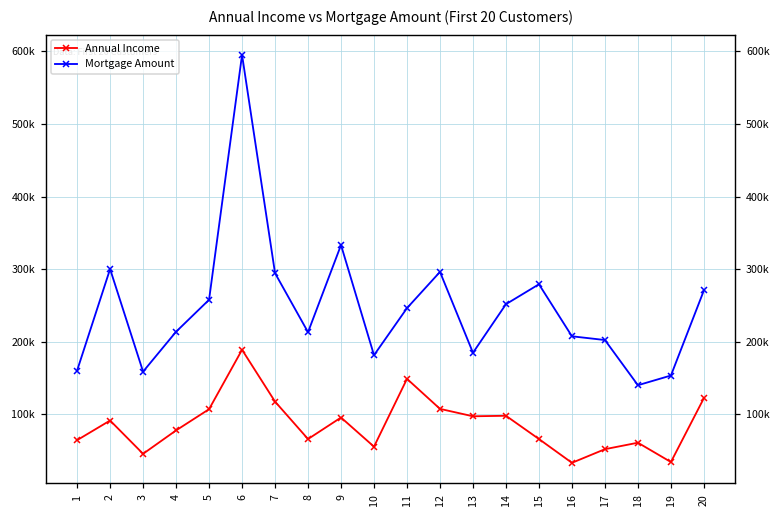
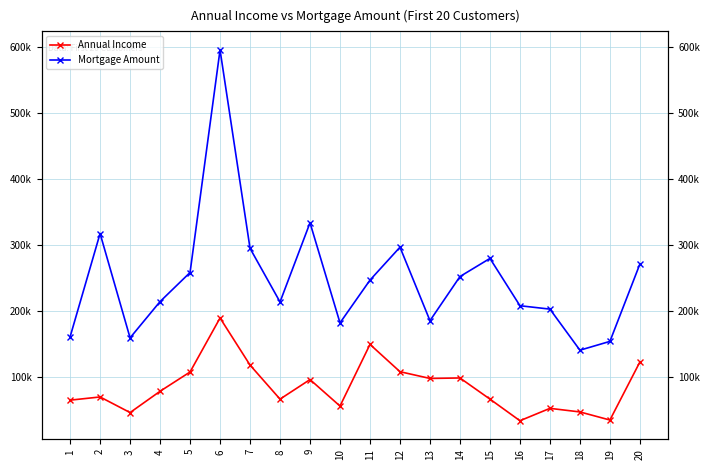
  {
    "Annual Income": {
      "1": 60000,
-     "2": 90000,
+     "2": 70000,
      "3": 50000,
      "4": 80000,
      "5": 110000,
      "6": 190000,
      "7": 120000,
      "8": 70000,
      "9": 100000,
      "10": 60000,
      "11": 150000,
      "12": 110000,
      "13": 100000,
      "14": 100000,
      "15": 70000,
      "16": 30000,
      "17": 50000,
-     "18": 60000,
+     "18": 50000,
      "19": 30000,
      "20": 120000
    },
    "Mortgage Amount": {
      "1": 160000,
-     "2": 300000,
+     "2": 320000,
      "3": 160000,
      "4": 210000,
      "5": 260000,
      "6": 600000,
      "7": 290000,
      "8": 210000,
      "9": 330000,
      "10": 180000,
      "11": 250000,
      "12": 300000,
      "13": 180000,
      "14": 250000,
      "15": 280000,
      "16": 210000,
      "17": 200000,
      "18": 140000,
      "19": 150000,
      "20": 270000
    }
  }
